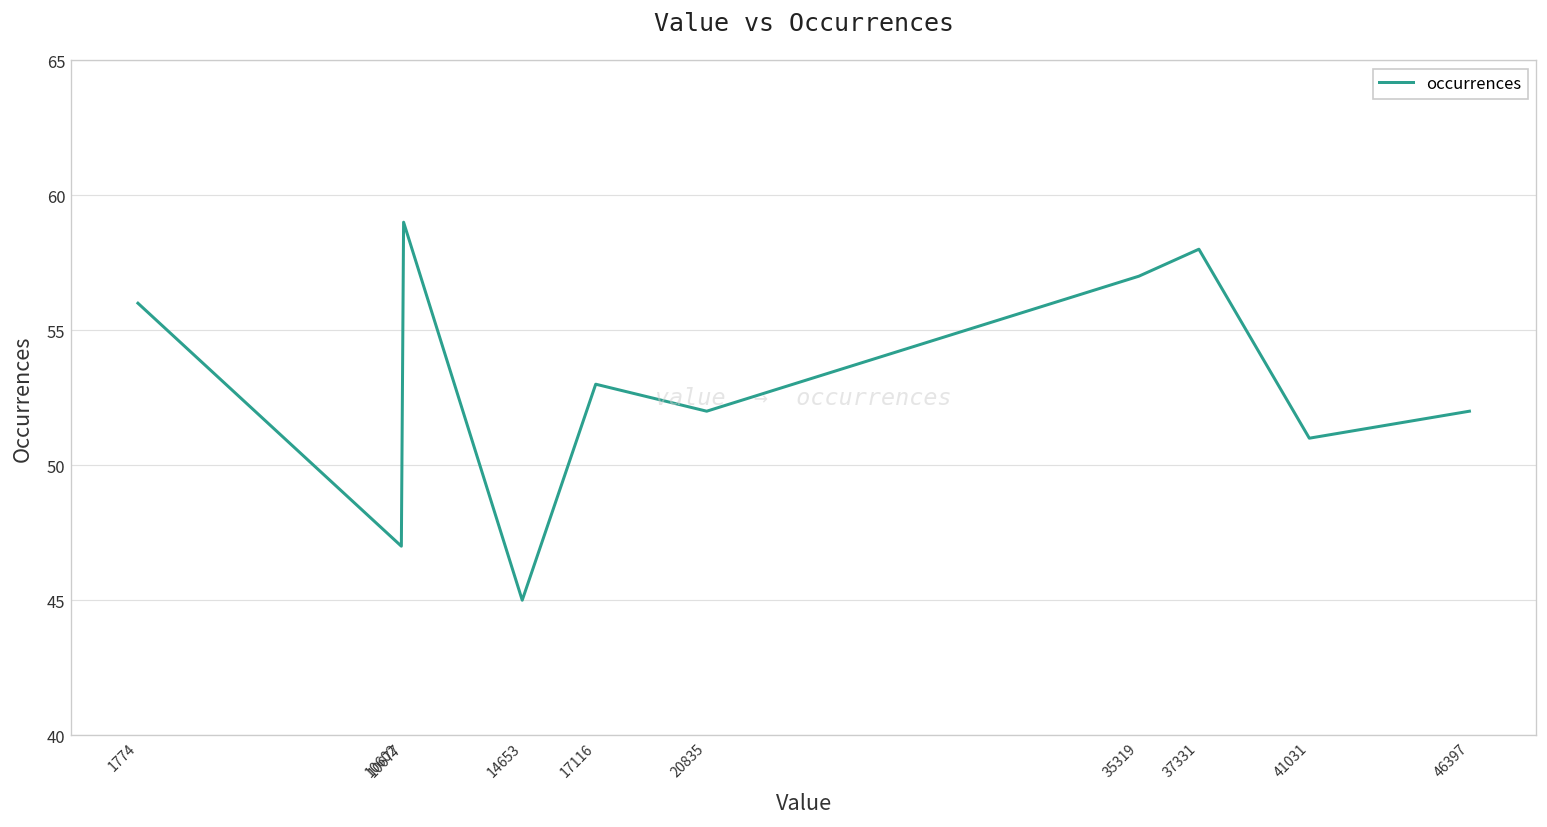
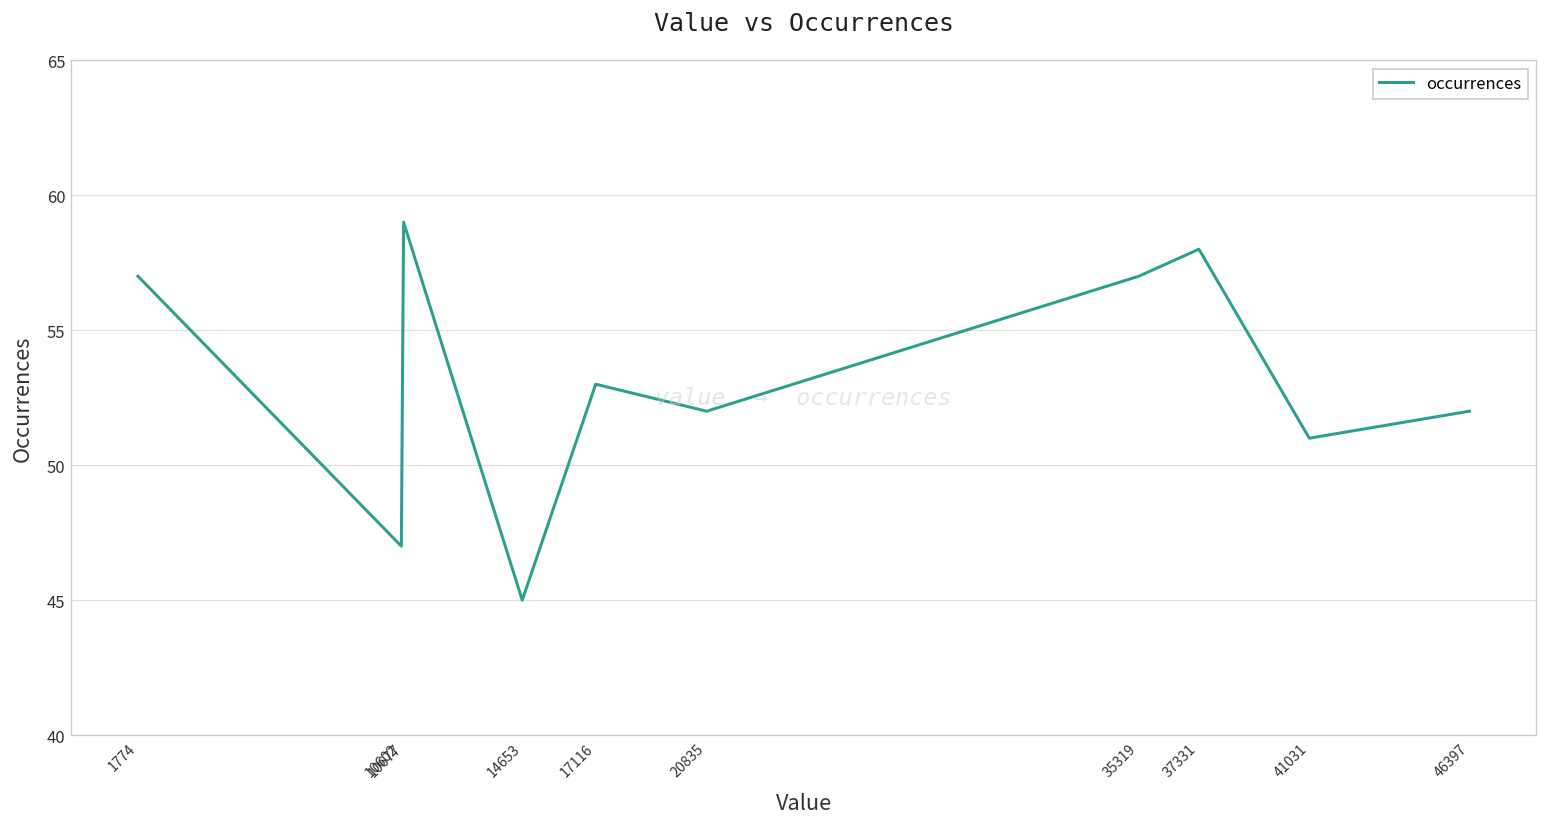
  {
-   "1774": 56,
+   "1774": 57,
    "10602": 47,
    "10677": 59,
    "14653": 45,
    "17116": 53,
    "20835": 52,
    "35319": 57,
    "37331": 58,
    "41031": 51,
    "46397": 52
  }
